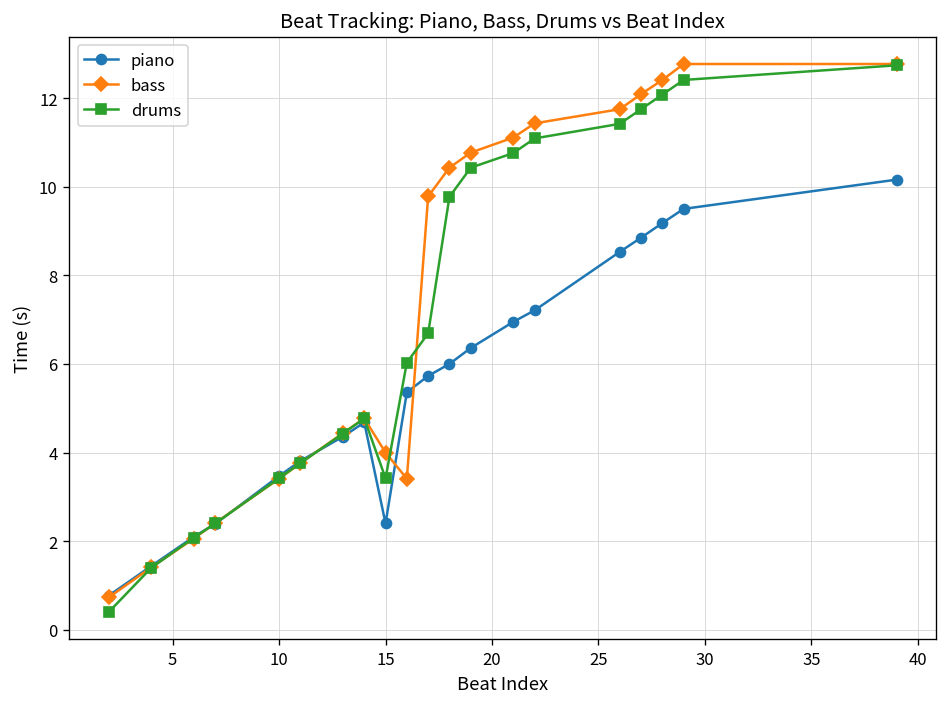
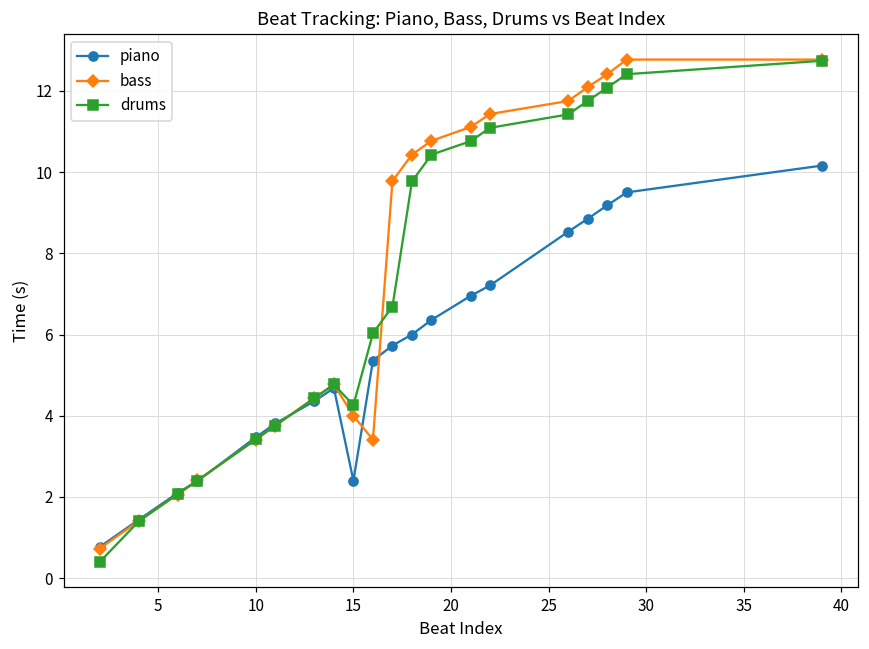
  {
    "piano": {
      "15": 2.4
    },
    "bass": {
      "15": 4.0
    },
    "drums": {
-     "15": 3.4
+     "15": 4.3
    }
  }
